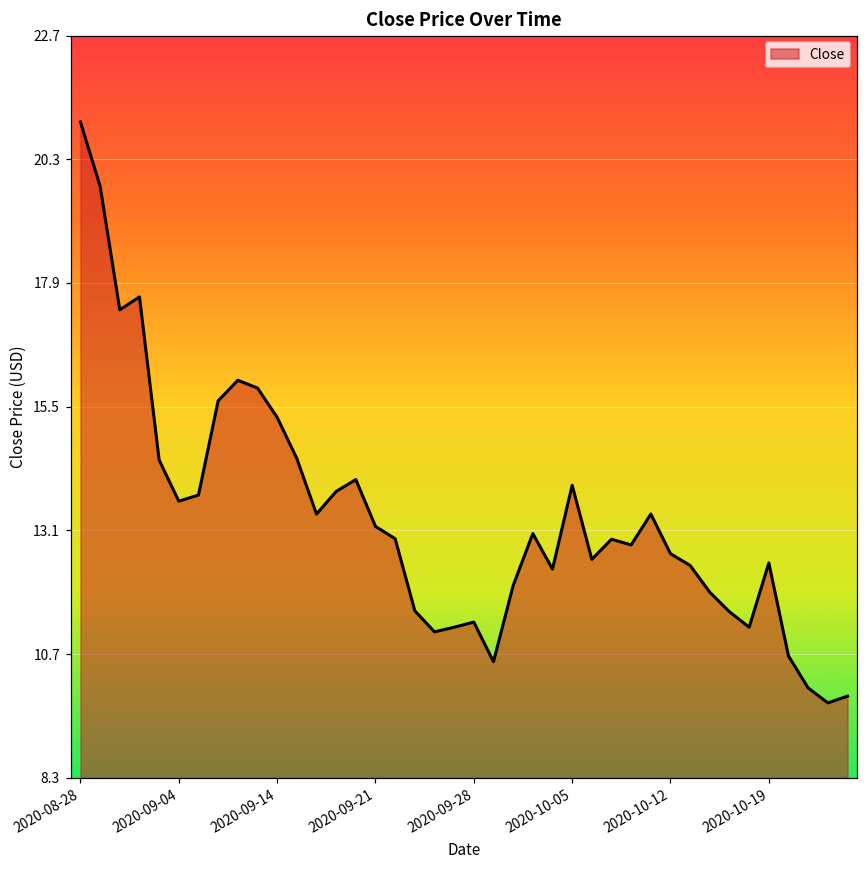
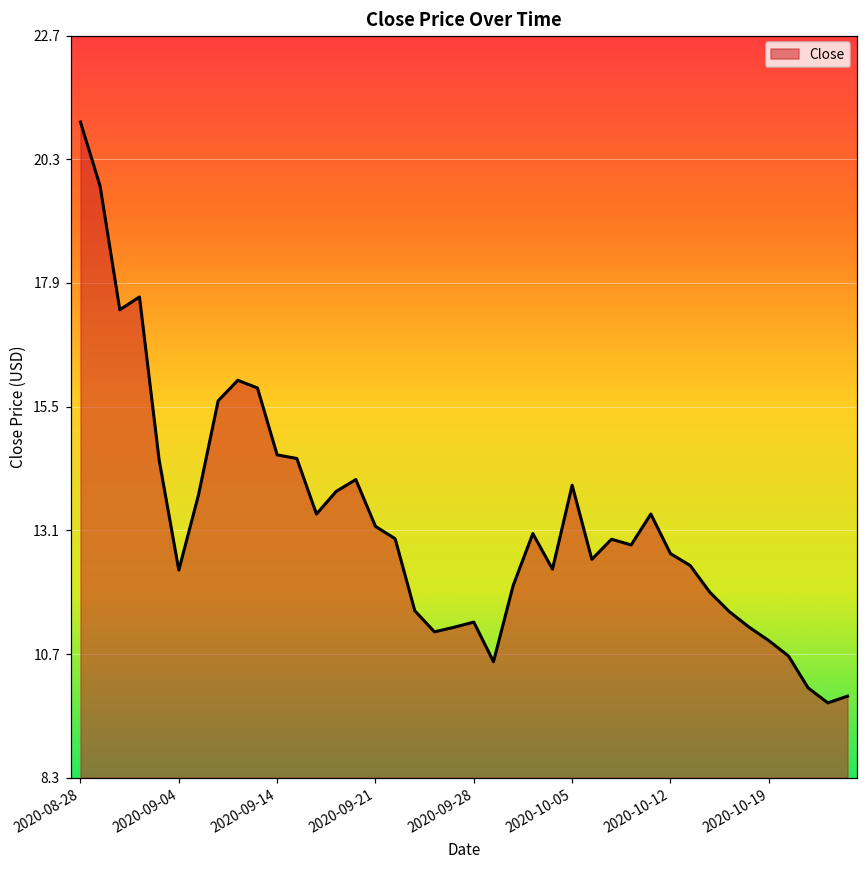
  {
    "2020-08-28": 21.0,
-   "2020-09-04": 13.6,
-   "2020-09-14": 15.3,
+   "2020-09-04": 12.3,
+   "2020-09-14": 14.5,
    "2020-09-21": 13.1,
    "2020-09-28": 11.3,
    "2020-10-05": 13.9,
    "2020-10-12": 12.6,
-   "2020-10-19": 12.4
+   "2020-10-19": 10.9
  }
